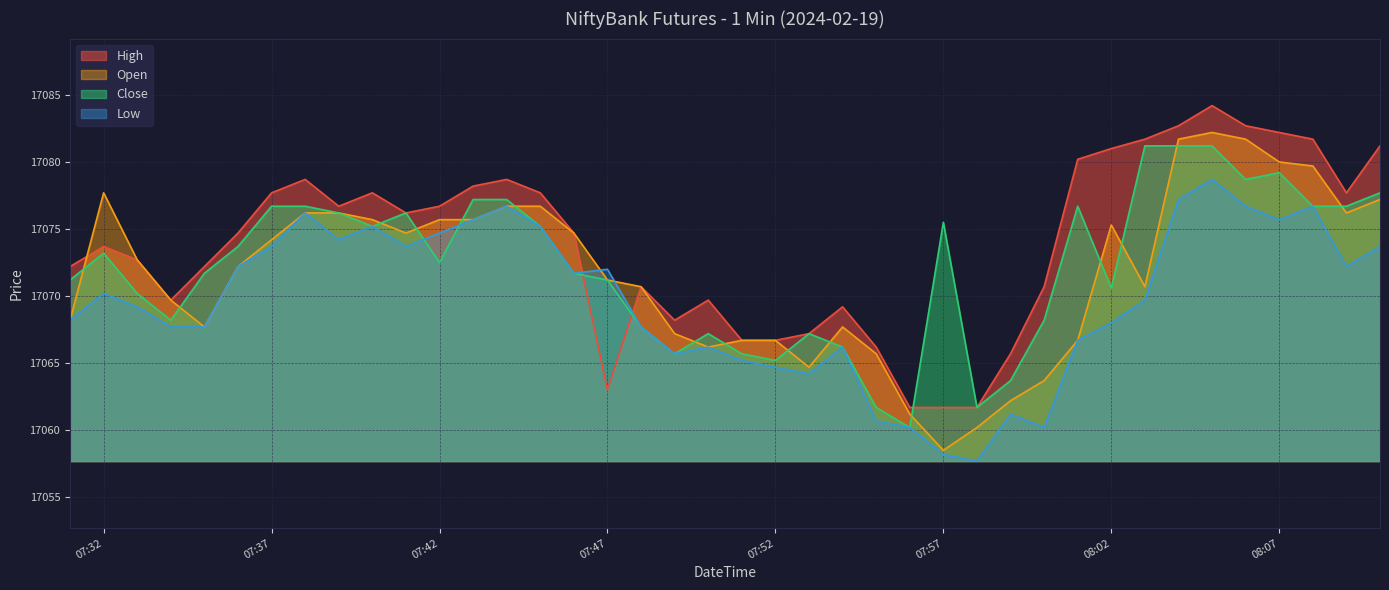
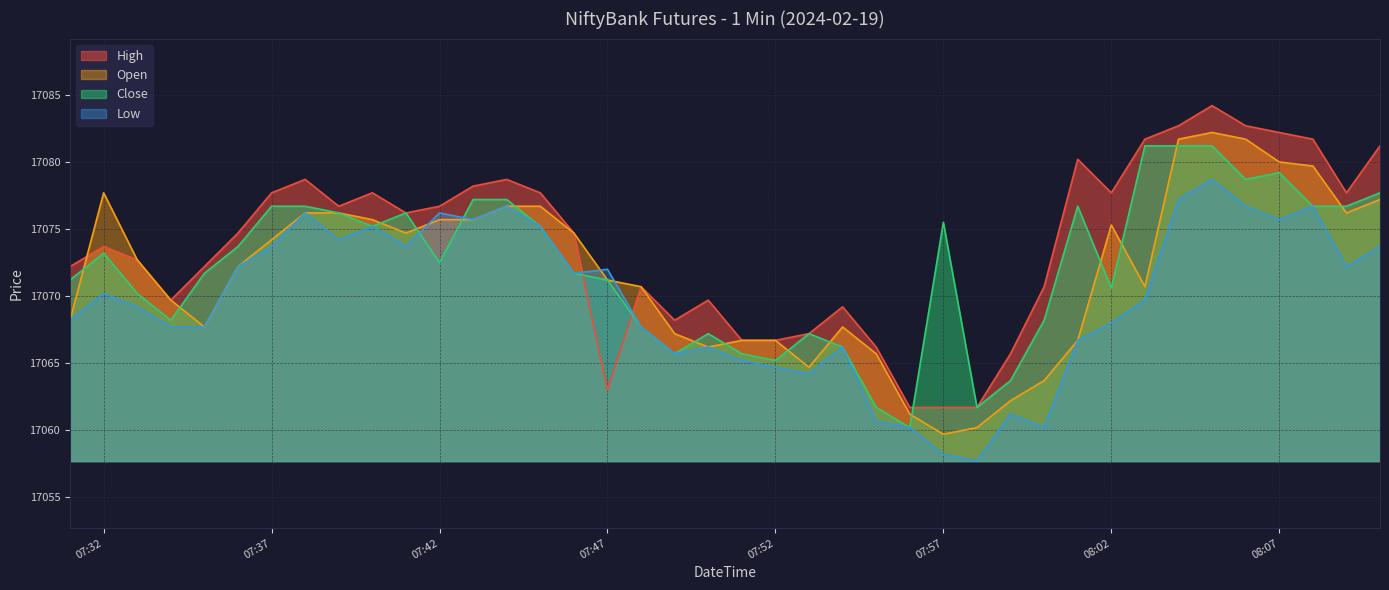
  {
    "High": {
      "07:32": 17073.7,
      "07:37": 17077.7,
      "07:42": 17076.7,
      "07:47": 17063.0,
      "07:57": 17061.7,
-     "08:02": 17081.0,
+     "08:02": 17077.7,
      "08:07": 17082.2
    },
    "Open": {
      "07:32": 17077.7,
      "07:37": 17074.2,
      "07:42": 17075.7,
-     "07:57": 17058.5,
+     "07:57": 17059.7,
      "08:02": 17075.3,
      "08:07": 17080.0
    },
    "Close": {
      "07:32": 17073.2,
      "07:37": 17076.7,
      "07:42": 17072.5,
      "07:52": 17065.2,
      "07:57": 17075.5,
      "08:02": 17070.6,
      "08:07": 17079.2
    },
    "Low": {
      "07:32": 17070.2,
      "07:37": 17073.7,
-     "07:42": 17074.7,
+     "07:42": 17076.2,
      "07:47": 17072.0,
      "07:52": 17064.7,
      "07:57": 17058.2,
      "08:02": 17068.0,
      "08:07": 17075.7
    }
  }
